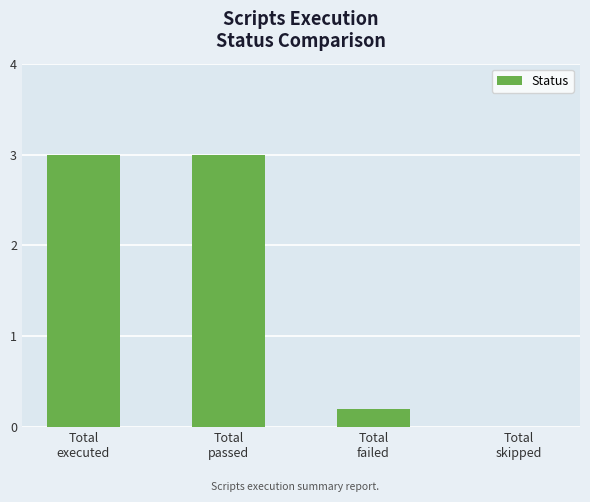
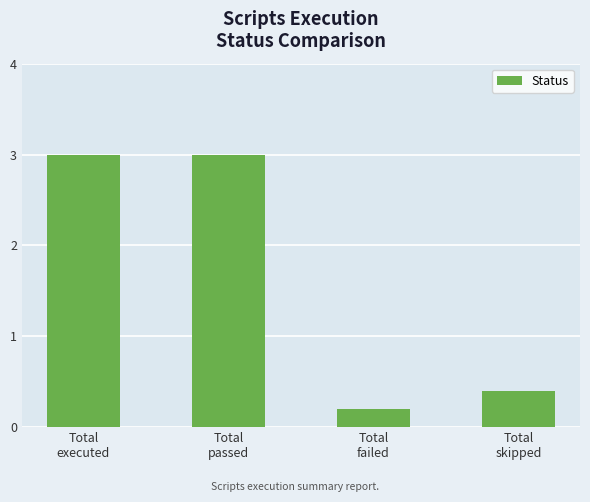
  {
    "Total executed": 3.0,
    "Total passed": 3.0,
    "Total failed": 0.2,
-   "Total skipped": 0.0
+   "Total skipped": 0.4
  }
